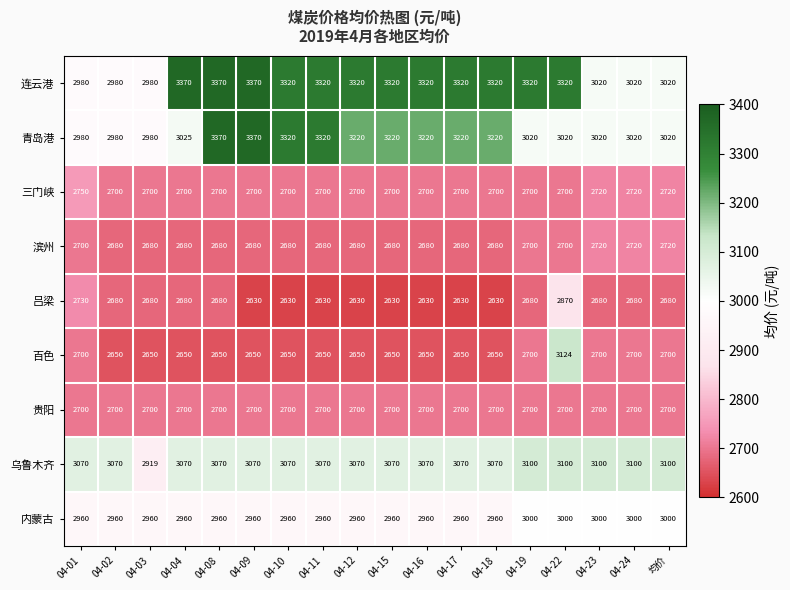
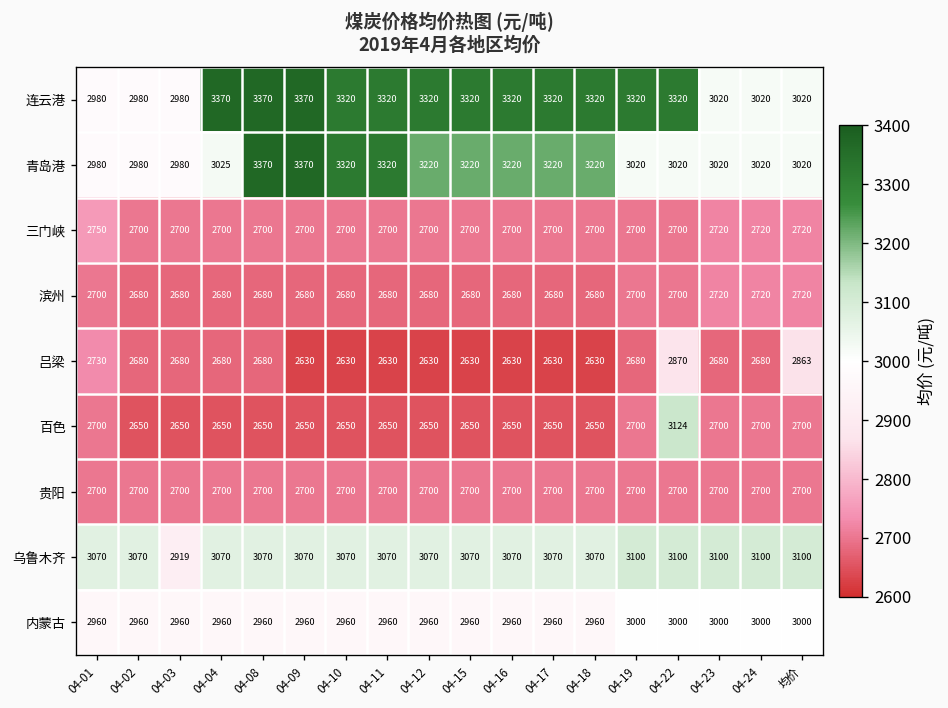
  {
    "连云港": {
      "04-01": 2980,
      "04-02": 2980,
      "04-03": 2980,
      "04-04": 3370,
      "04-08": 3370,
      "04-09": 3370,
      "04-10": 3320,
      "04-11": 3320,
      "04-12": 3320,
      "04-15": 3320,
      "04-16": 3320,
      "04-17": 3320,
      "04-18": 3320,
      "04-19": 3320,
      "04-22": 3320,
      "04-23": 3020,
      "04-24": 3020,
      "均价": 3020
    },
    "青岛港": {
      "04-01": 2980,
      "04-02": 2980,
      "04-03": 2980,
      "04-04": 3025,
      "04-08": 3370,
      "04-09": 3370,
      "04-10": 3320,
      "04-11": 3320,
      "04-12": 3220,
      "04-15": 3220,
      "04-16": 3220,
      "04-17": 3220,
      "04-18": 3220,
      "04-19": 3020,
      "04-22": 3020,
      "04-23": 3020,
      "04-24": 3020,
      "均价": 3020
    },
    "三门峡": {
      "04-01": 2750,
      "04-02": 2700,
      "04-03": 2700,
      "04-04": 2700,
      "04-08": 2700,
      "04-09": 2700,
      "04-10": 2700,
      "04-11": 2700,
      "04-12": 2700,
      "04-15": 2700,
      "04-16": 2700,
      "04-17": 2700,
      "04-18": 2700,
      "04-19": 2700,
      "04-22": 2700,
      "04-23": 2720,
      "04-24": 2720,
      "均价": 2720
    },
    "滨州": {
      "04-01": 2700,
      "04-02": 2680,
      "04-03": 2680,
      "04-04": 2680,
      "04-08": 2680,
      "04-09": 2680,
      "04-10": 2680,
      "04-11": 2680,
      "04-12": 2680,
      "04-15": 2680,
      "04-16": 2680,
      "04-17": 2680,
      "04-18": 2680,
      "04-19": 2700,
      "04-22": 2700,
      "04-23": 2720,
      "04-24": 2720,
      "均价": 2720
    },
    "吕梁": {
      "04-01": 2730,
      "04-02": 2680,
      "04-03": 2680,
      "04-04": 2680,
      "04-08": 2680,
      "04-09": 2630,
      "04-10": 2630,
      "04-11": 2630,
      "04-12": 2630,
      "04-15": 2630,
      "04-16": 2630,
      "04-17": 2630,
      "04-18": 2630,
      "04-19": 2680,
      "04-22": 2870,
      "04-23": 2680,
      "04-24": 2680,
-     "均价": 2680
+     "均价": 2863
    },
    "百色": {
      "04-01": 2700,
      "04-02": 2650,
      "04-03": 2650,
      "04-04": 2650,
      "04-08": 2650,
      "04-09": 2650,
      "04-10": 2650,
      "04-11": 2650,
      "04-12": 2650,
      "04-15": 2650,
      "04-16": 2650,
      "04-17": 2650,
      "04-18": 2650,
      "04-19": 2700,
      "04-22": 3124,
      "04-23": 2700,
      "04-24": 2700,
      "均价": 2700
    },
    "贵阳": {
      "04-01": 2700,
      "04-02": 2700,
      "04-03": 2700,
      "04-04": 2700,
      "04-08": 2700,
      "04-09": 2700,
      "04-10": 2700,
      "04-11": 2700,
      "04-12": 2700,
      "04-15": 2700,
      "04-16": 2700,
      "04-17": 2700,
      "04-18": 2700,
      "04-19": 2700,
      "04-22": 2700,
      "04-23": 2700,
      "04-24": 2700,
      "均价": 2700
    },
    "乌鲁木齐": {
      "04-01": 3070,
      "04-02": 3070,
      "04-03": 2919,
      "04-04": 3070,
      "04-08": 3070,
      "04-09": 3070,
      "04-10": 3070,
      "04-11": 3070,
      "04-12": 3070,
      "04-15": 3070,
      "04-16": 3070,
      "04-17": 3070,
      "04-18": 3070,
      "04-19": 3100,
      "04-22": 3100,
      "04-23": 3100,
      "04-24": 3100,
      "均价": 3100
    },
    "内蒙古": {
      "04-01": 2960,
      "04-02": 2960,
      "04-03": 2960,
      "04-04": 2960,
      "04-08": 2960,
      "04-09": 2960,
      "04-10": 2960,
      "04-11": 2960,
      "04-12": 2960,
      "04-15": 2960,
      "04-16": 2960,
      "04-17": 2960,
      "04-18": 2960,
      "04-19": 3000,
      "04-22": 3000,
      "04-23": 3000,
      "04-24": 3000,
      "均价": 3000
    }
  }
